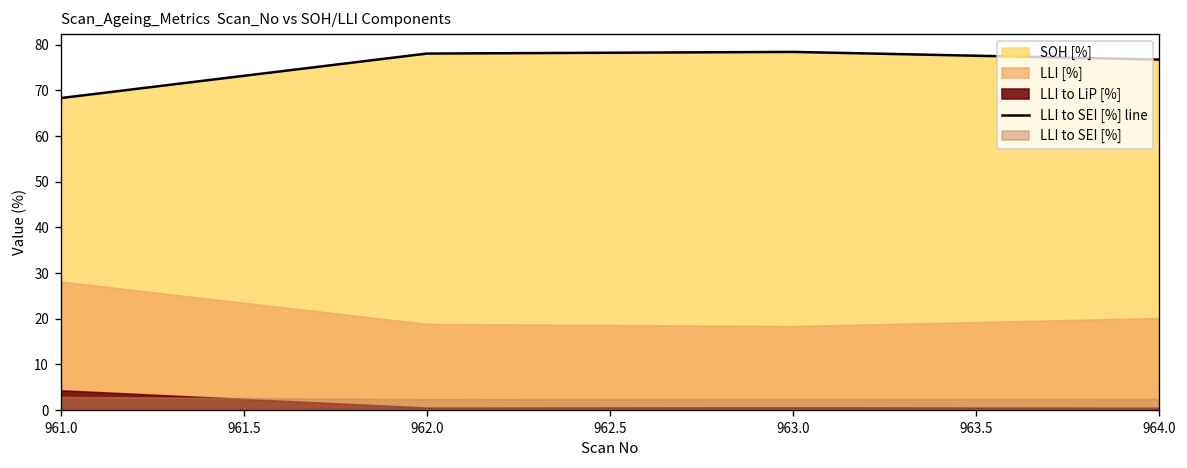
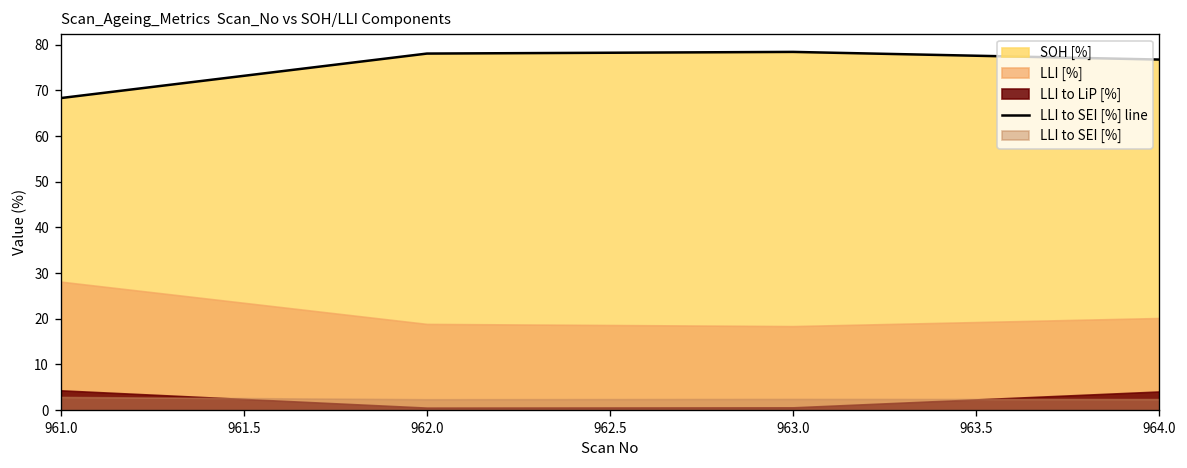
  {
    "LLI to LiP [%]": {
      "961.0": 4,
-     "964.0": 1
+     "964.0": 4
    }
  }
